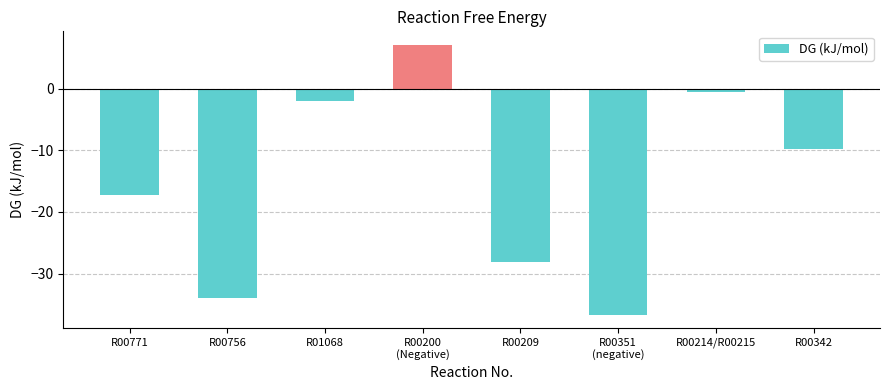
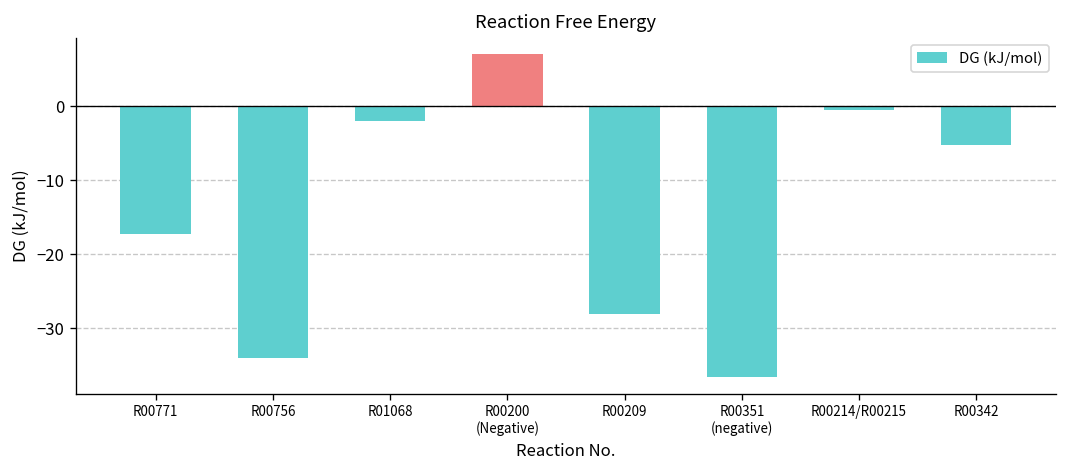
  {
    "R00771": -17,
    "R00756": -34,
    "R01068": -2,
    "R00200 (Negative)": 7,
    "R00209": -28,
    "R00351 (negative)": -37,
    "R00214/R00215": -1,
-   "R00342": -10
+   "R00342": -5
  }
